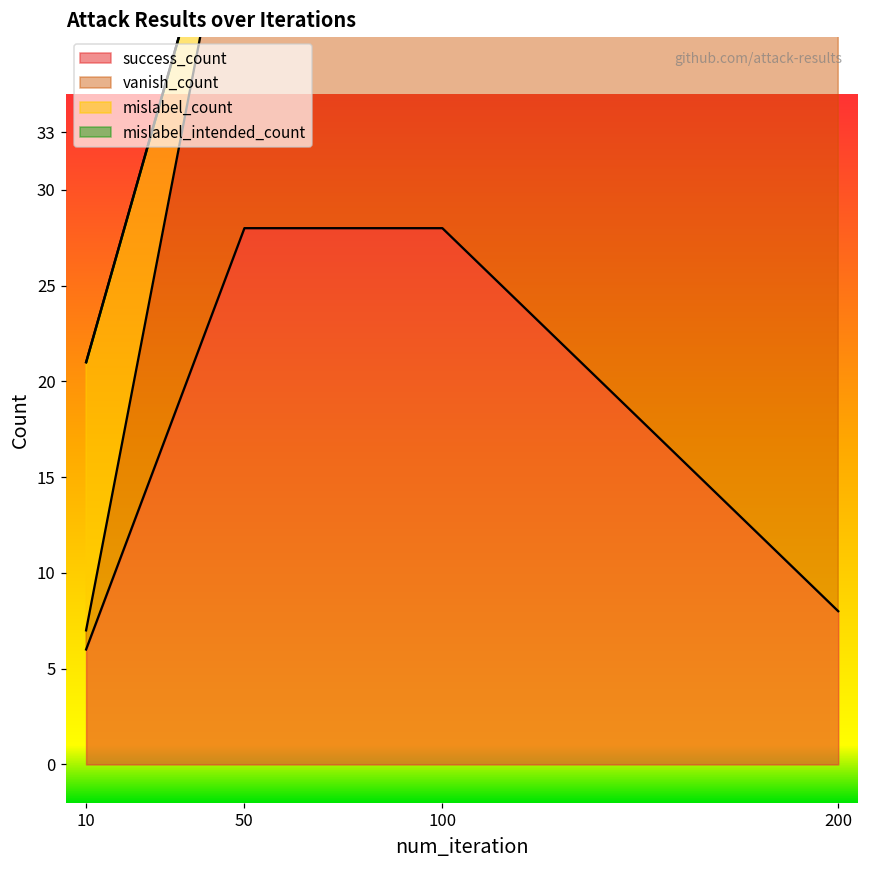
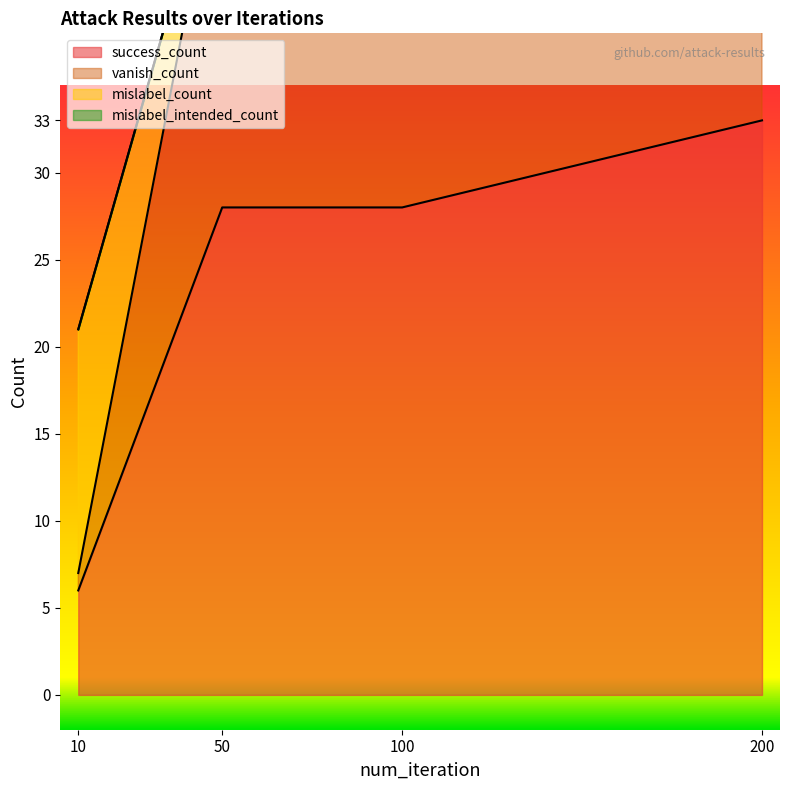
  {
    "success_count": {
      "10": 6,
      "50": 28,
      "100": 28,
-     "200": 8
+     "200": 33
    },
    "vanish_count": {
      "10": 1
    }
  }
